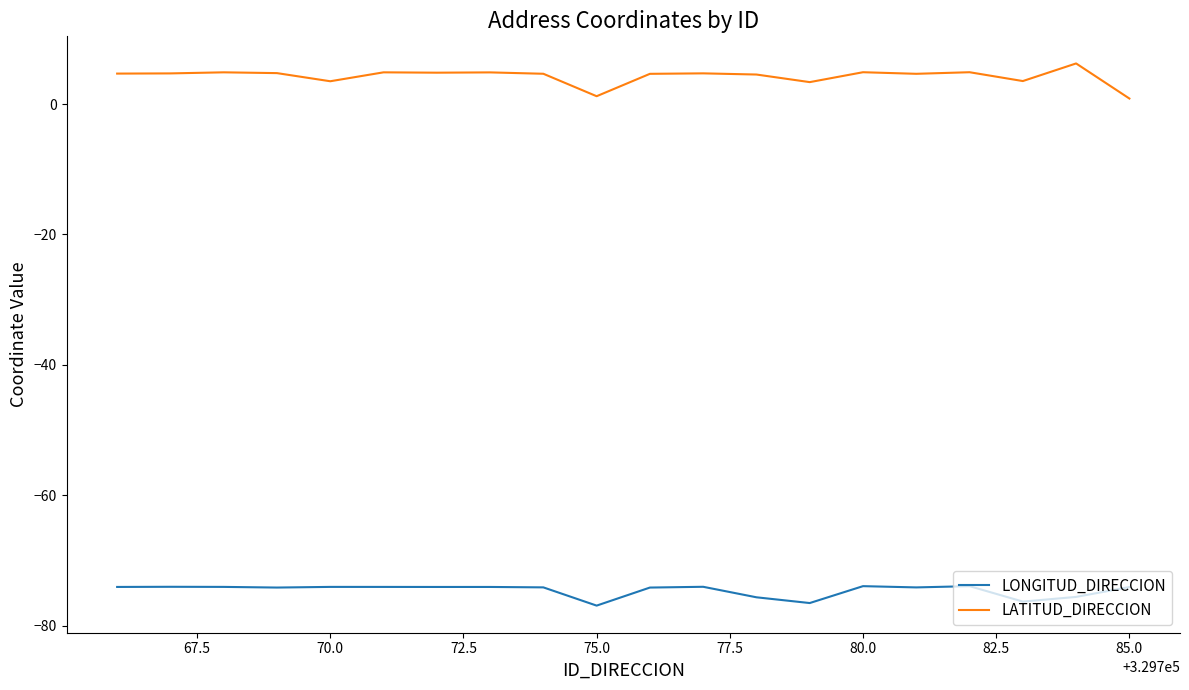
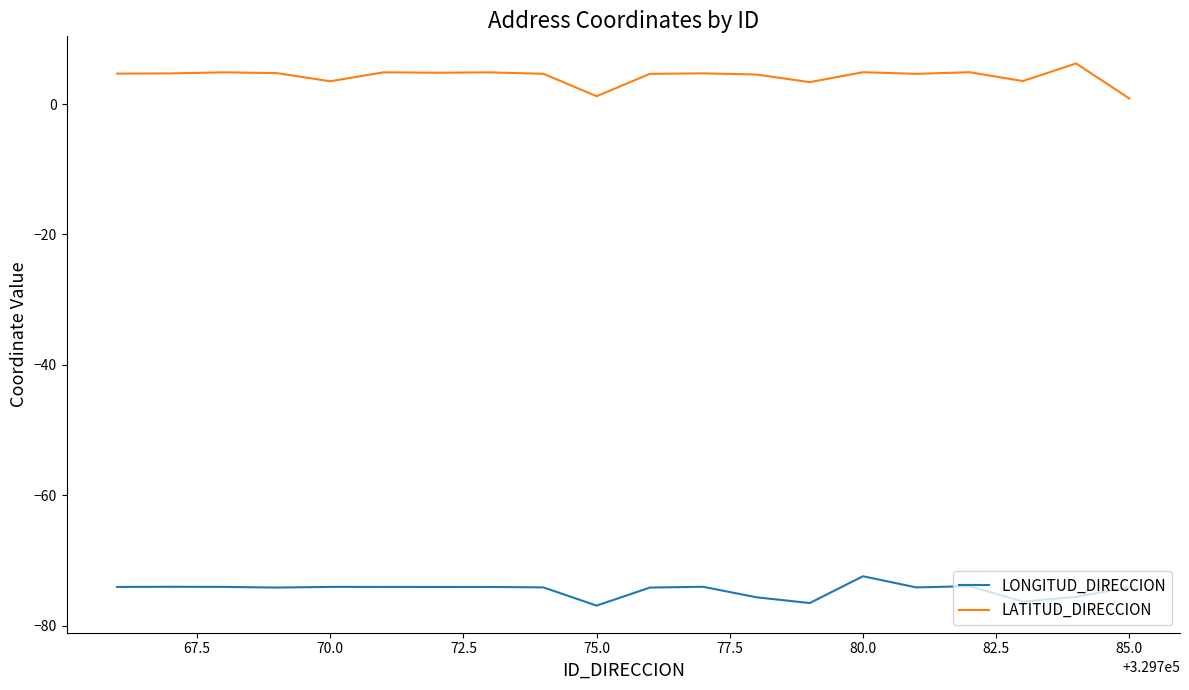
  {
    "LONGITUD_DIRECCION": {
      "70.0": -74,
      "75.0": -77,
-     "80.0": -74
+     "80.0": -72
    },
    "LATITUD_DIRECCION": {
      "70.0": 3,
      "75.0": 1,
      "80.0": 5,
      "85.0": 1
    }
  }
